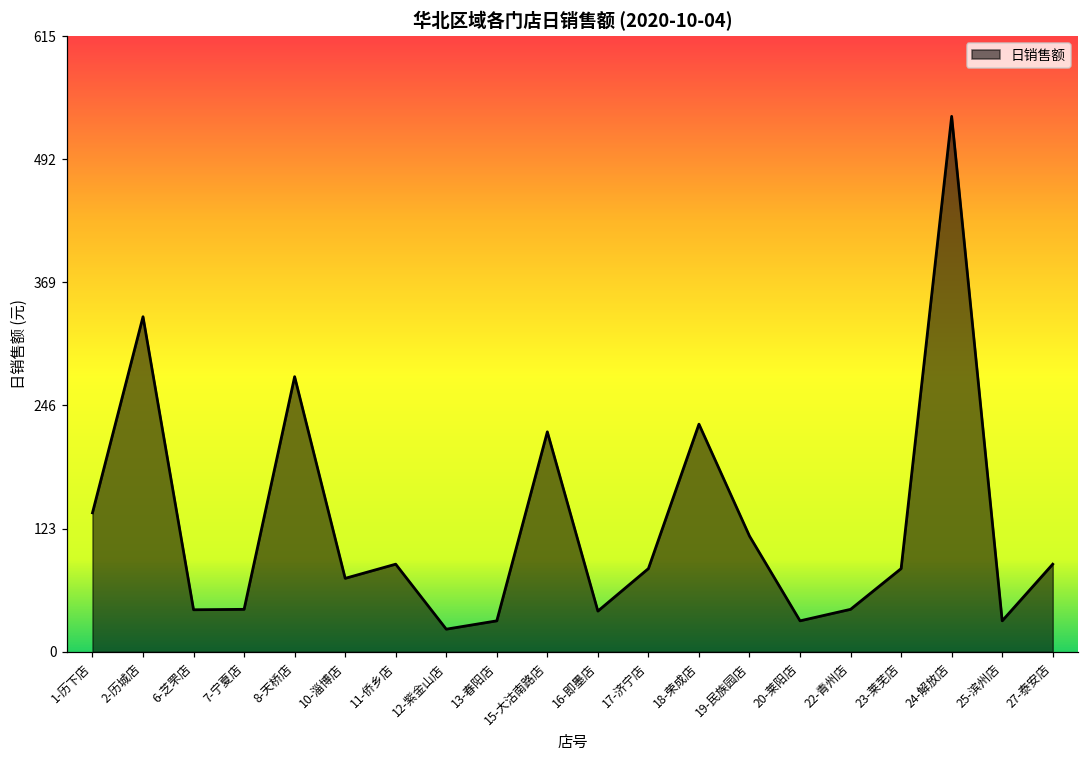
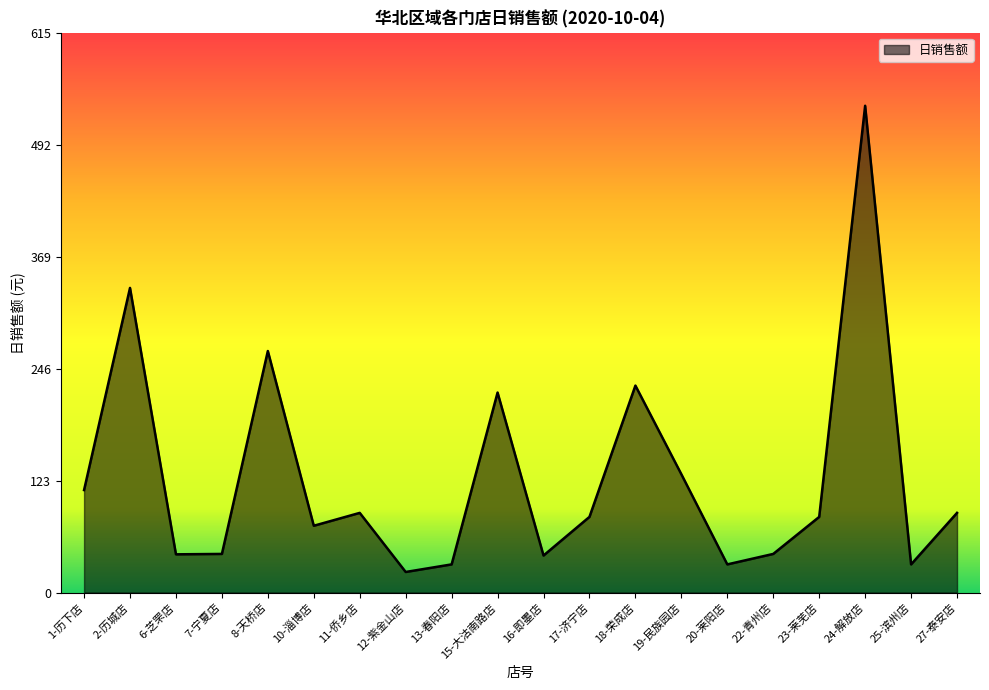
  {
-   "1-历下店": 140,
+   "1-历下店": 110,
    "2-历城店": 330,
    "6-芝罘店": 40,
    "7-宁夏店": 40,
-   "8-天桥店": 280,
+   "8-天桥店": 270,
    "10-淄博店": 70,
    "11-侨乡店": 90,
    "12-紫金山店": 20,
    "13-春阳店": 30,
    "15-大沽南路店": 220,
    "16-即墨店": 40,
    "17-济宁店": 80,
    "18-荣成店": 230,
-   "19-民族园店": 120,
+   "19-民族园店": 130,
    "20-莱阳店": 30,
    "22-青州店": 40,
    "23-莱芜店": 80,
    "24-解放店": 540,
    "25-滨州店": 30,
    "27-泰安店": 90
  }
